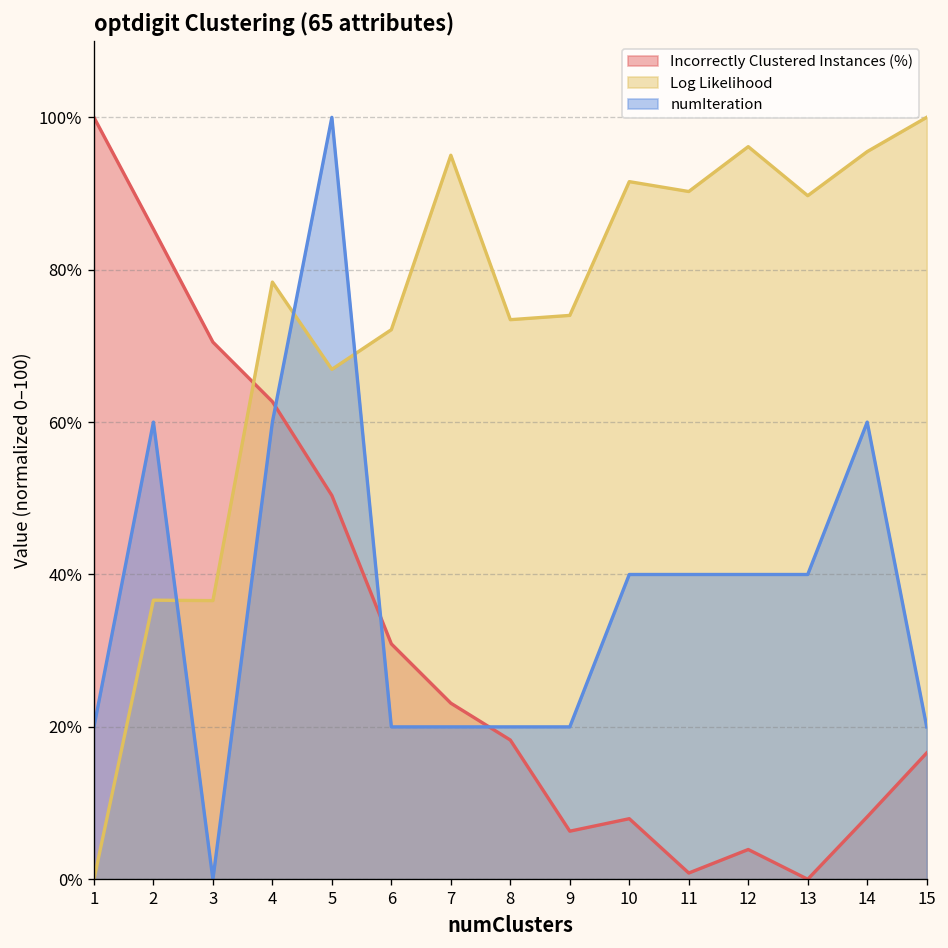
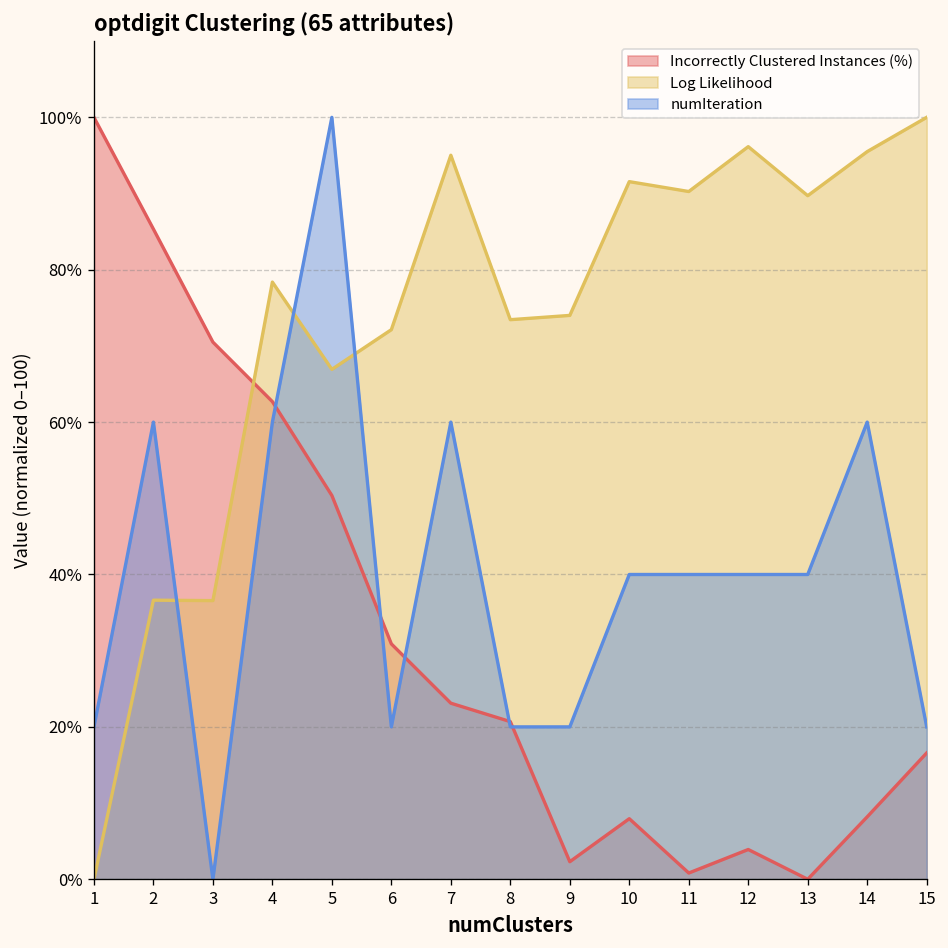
  {
    "Incorrectly Clustered Instances (%)": {
      "1": "100%",
      "2": "85%",
      "3": "70%",
      "4": "63%",
      "5": "50%",
      "6": "31%",
      "7": "23%",
-     "8": "18%",
-     "9": "6%",
+     "8": "21%",
+     "9": "2%",
      "10": "8%",
      "11": "1%",
      "12": "4%",
      "13": "0%",
      "14": "8%",
      "15": "17%"
    },
    "Log Likelihood": {
      "1": "0%",
      "2": "37%",
      "3": "37%",
      "4": "78%",
      "5": "67%",
      "6": "72%",
      "7": "95%",
      "8": "73%",
      "9": "74%",
      "10": "92%",
      "11": "90%",
      "12": "96%",
      "13": "90%",
      "14": "96%",
      "15": "100%"
    },
    "numIteration": {
      "1": "20%",
      "2": "60%",
      "3": "0%",
      "4": "60%",
      "5": "100%",
      "6": "20%",
-     "7": "20%",
+     "7": "60%",
      "8": "20%",
      "9": "20%",
      "10": "40%",
      "11": "40%",
      "12": "40%",
      "13": "40%",
      "14": "60%",
      "15": "20%"
    }
  }
